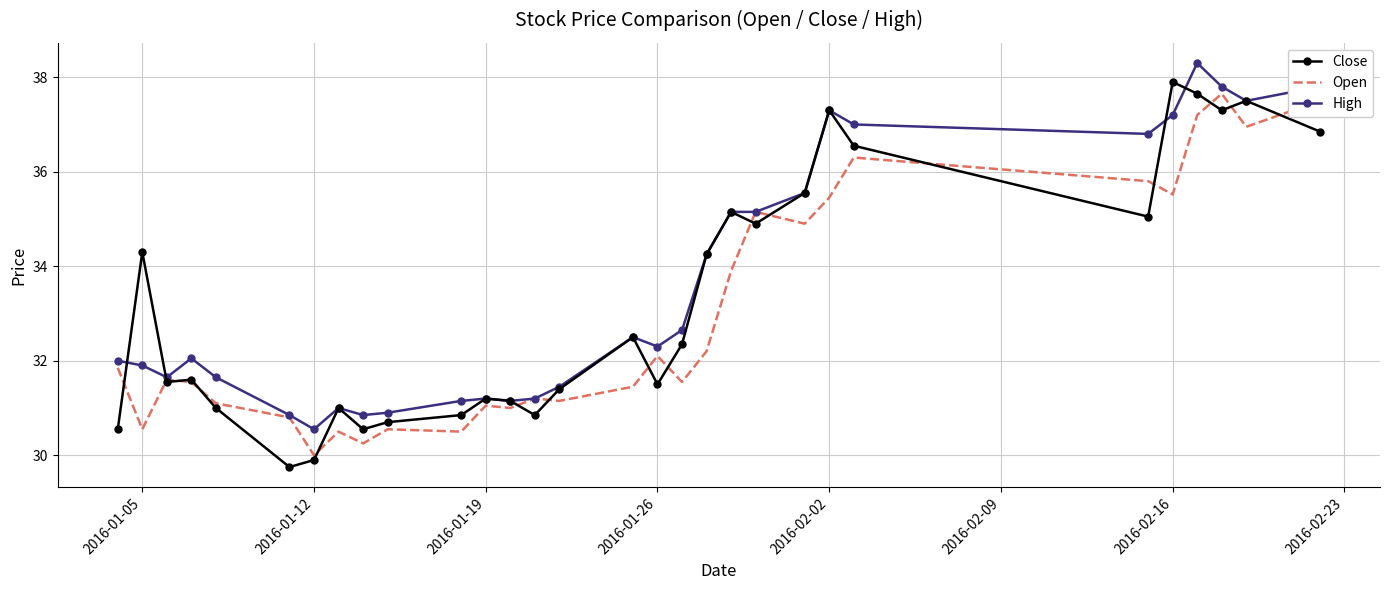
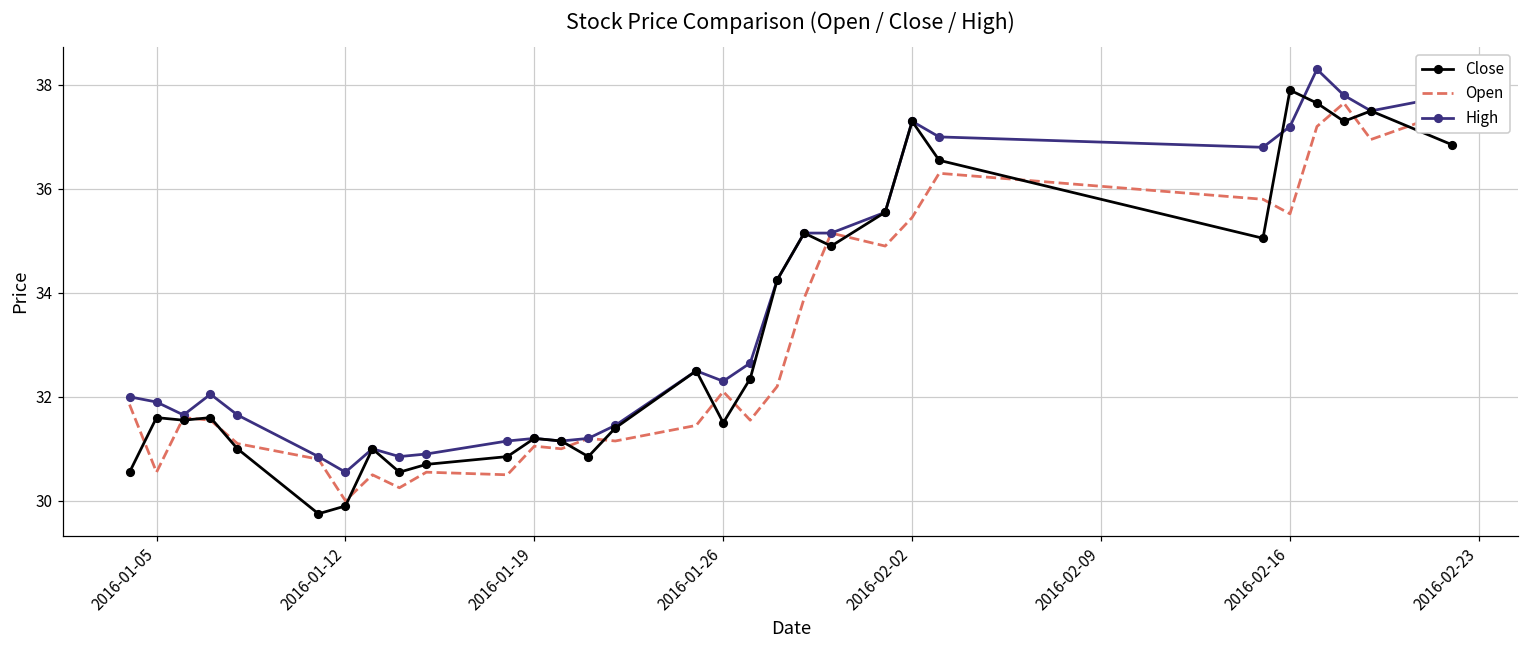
  {
    "Close": {
-     "2016-01-05": 34.3,
+     "2016-01-05": 31.6,
      "2016-01-12": 29.9,
      "2016-01-26": 31.5,
      "2016-02-16": 37.9
    },
    "Open": {
      "2016-01-05": 30.6,
      "2016-01-12": 30.0,
      "2016-01-19": 31.1,
      "2016-01-26": 32.1,
      "2016-02-02": 35.5,
      "2016-02-16": 35.5
    },
    "High": {
      "2016-01-05": 31.9,
      "2016-01-12": 30.6,
      "2016-01-26": 32.3,
      "2016-02-16": 37.2
    }
  }
